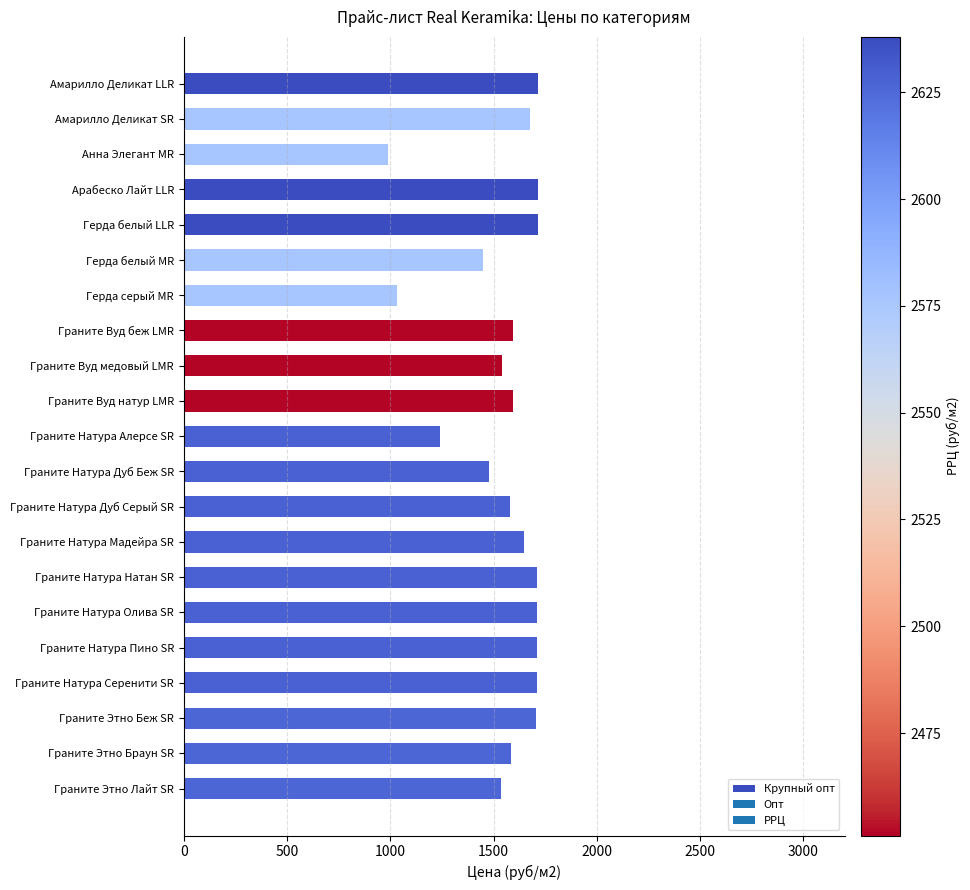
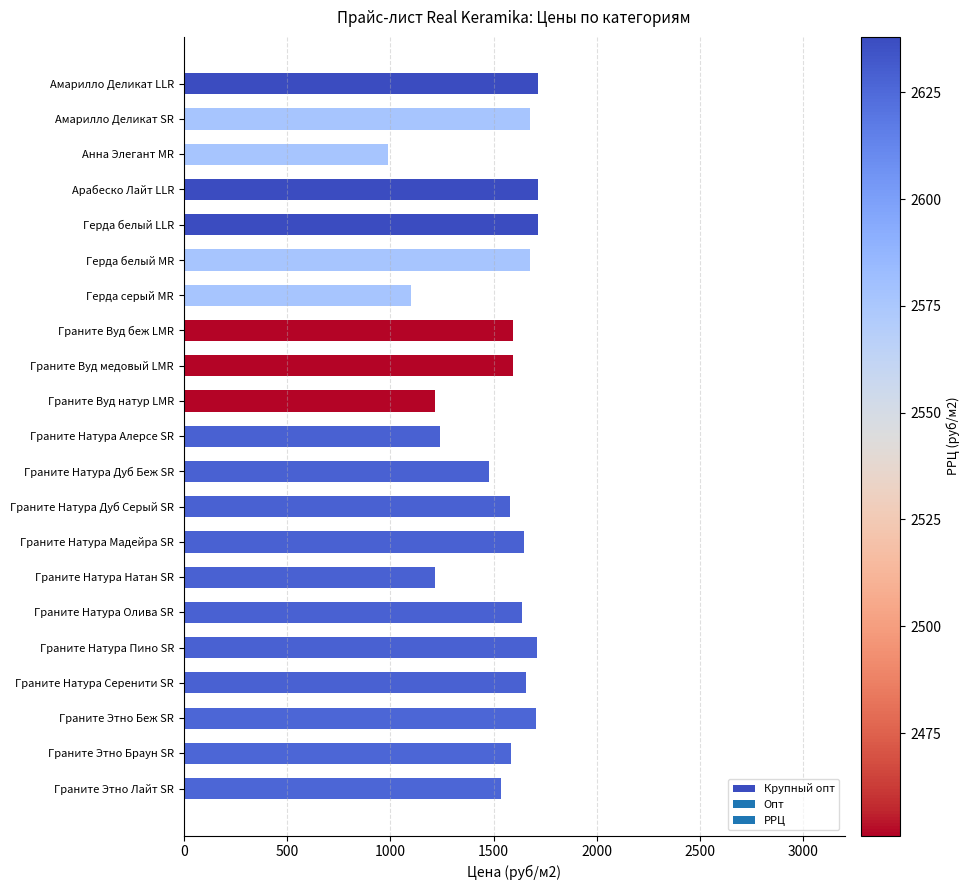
  {
    "Амарилло Деликат LLR": 1720,
    "Амарилло Деликат SR": 1680,
    "Анна Элегант MR": 990,
    "Арабеско Лайт LLR": 1720,
    "Герда белый LLR": 1720,
-   "Герда белый MR": 1450,
-   "Герда серый MR": 1030,
+   "Герда белый MR": 1680,
+   "Герда серый MR": 1100,
    "Граните Вуд беж LMR": 1590,
-   "Граните Вуд медовый LMR": 1540,
-   "Граните Вуд натур LMR": 1590,
+   "Граните Вуд медовый LMR": 1590,
+   "Граните Вуд натур LMR": 1220,
    "Граните Натура Алерсе SR": 1240,
    "Граните Натура Дуб Беж SR": 1480,
    "Граните Натура Дуб Серый SR": 1580,
    "Граните Натура Мадейра SR": 1650,
-   "Граните Натура Натан SR": 1710,
-   "Граните Натура Олива SR": 1710,
+   "Граните Натура Натан SR": 1220,
+   "Граните Натура Олива SR": 1640,
    "Граните Натура Пино SR": 1710,
-   "Граните Натура Серенити SR": 1710,
+   "Граните Натура Серенити SR": 1660,
    "Граните Этно Беж SR": 1710,
    "Граните Этно Браун SR": 1580,
    "Граните Этно Лайт SR": 1530
  }
